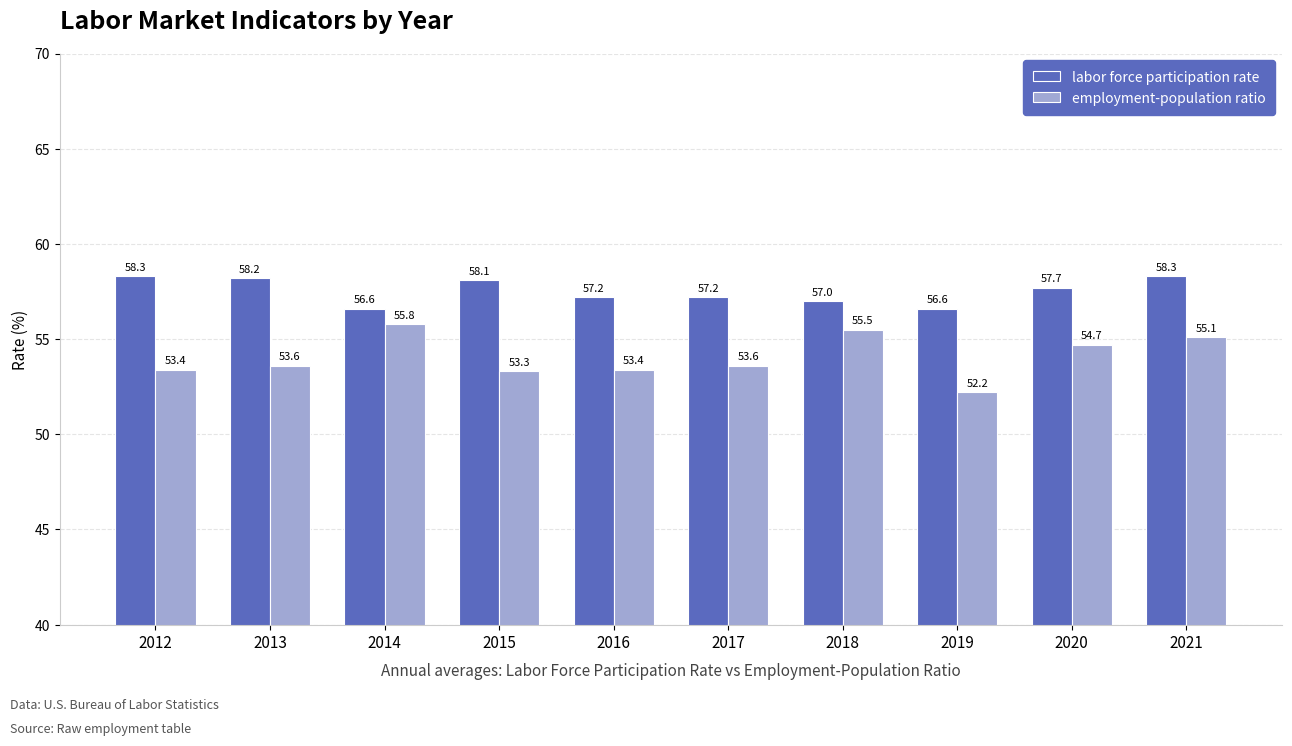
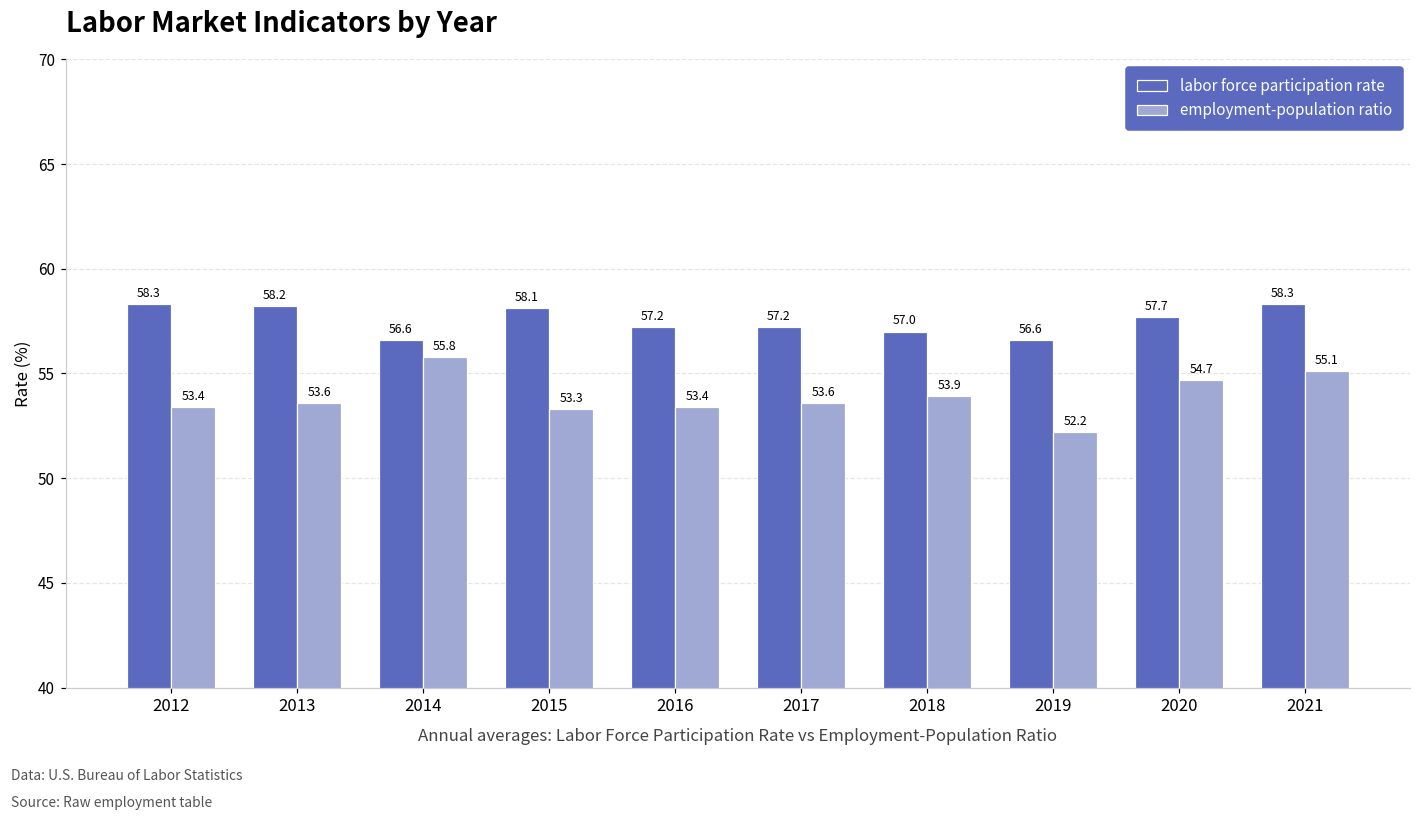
  {
    "labor force participation rate": {
      "2012": 58.3,
      "2013": 58.2,
      "2014": 56.6,
      "2015": 58.1,
      "2016": 57.2,
      "2017": 57.2,
      "2018": 57.0,
      "2019": 56.6,
      "2020": 57.7,
      "2021": 58.3
    },
    "employment-population ratio": {
      "2012": 53.4,
      "2013": 53.6,
      "2014": 55.8,
      "2015": 53.3,
      "2016": 53.4,
      "2017": 53.6,
-     "2018": 55.5,
+     "2018": 53.9,
      "2019": 52.2,
      "2020": 54.7,
      "2021": 55.1
    }
  }
